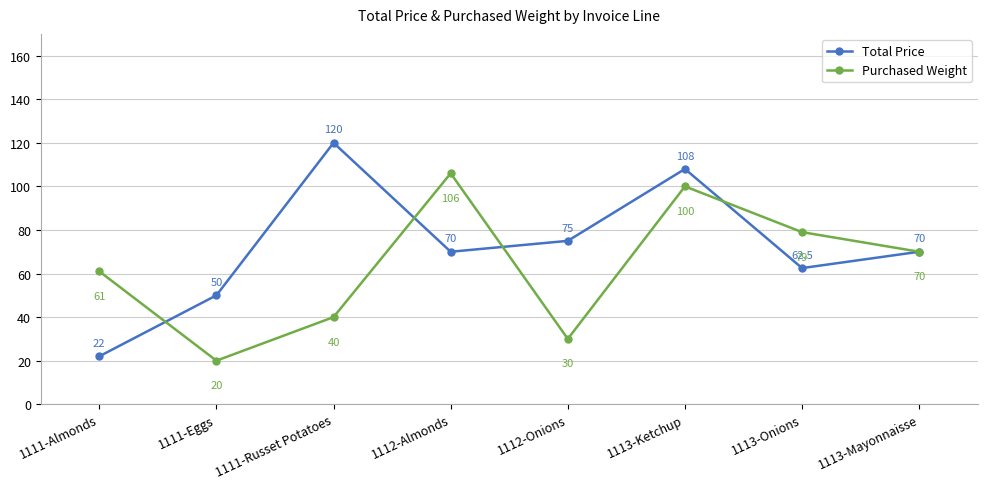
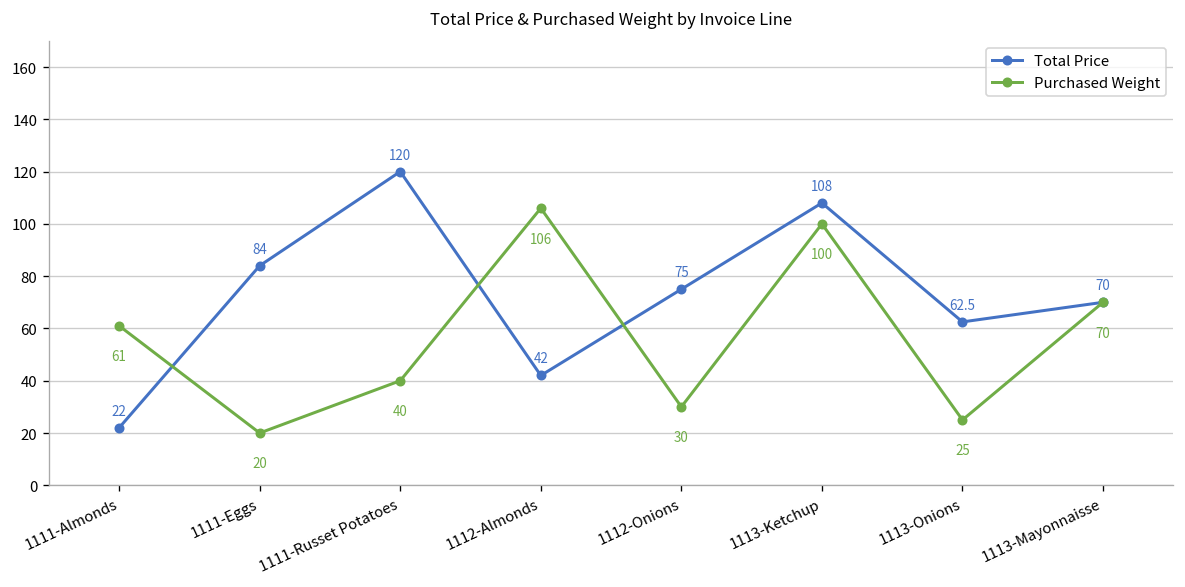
  {
    "Total Price": {
      "1111-Almonds": 22,
-     "1111-Eggs": 50,
+     "1111-Eggs": 84,
      "1111-Russet Potatoes": 120,
-     "1112-Almonds": 70,
+     "1112-Almonds": 42,
      "1112-Onions": 75,
      "1113-Ketchup": 108
    },
    "Purchased Weight": {
      "1111-Almonds": 61,
      "1111-Eggs": 20,
      "1111-Russet Potatoes": 40,
      "1112-Almonds": 106,
      "1112-Onions": 30,
      "1113-Ketchup": 100,
-     "1113-Onions": 79
+     "1113-Onions": 25
    }
  }
